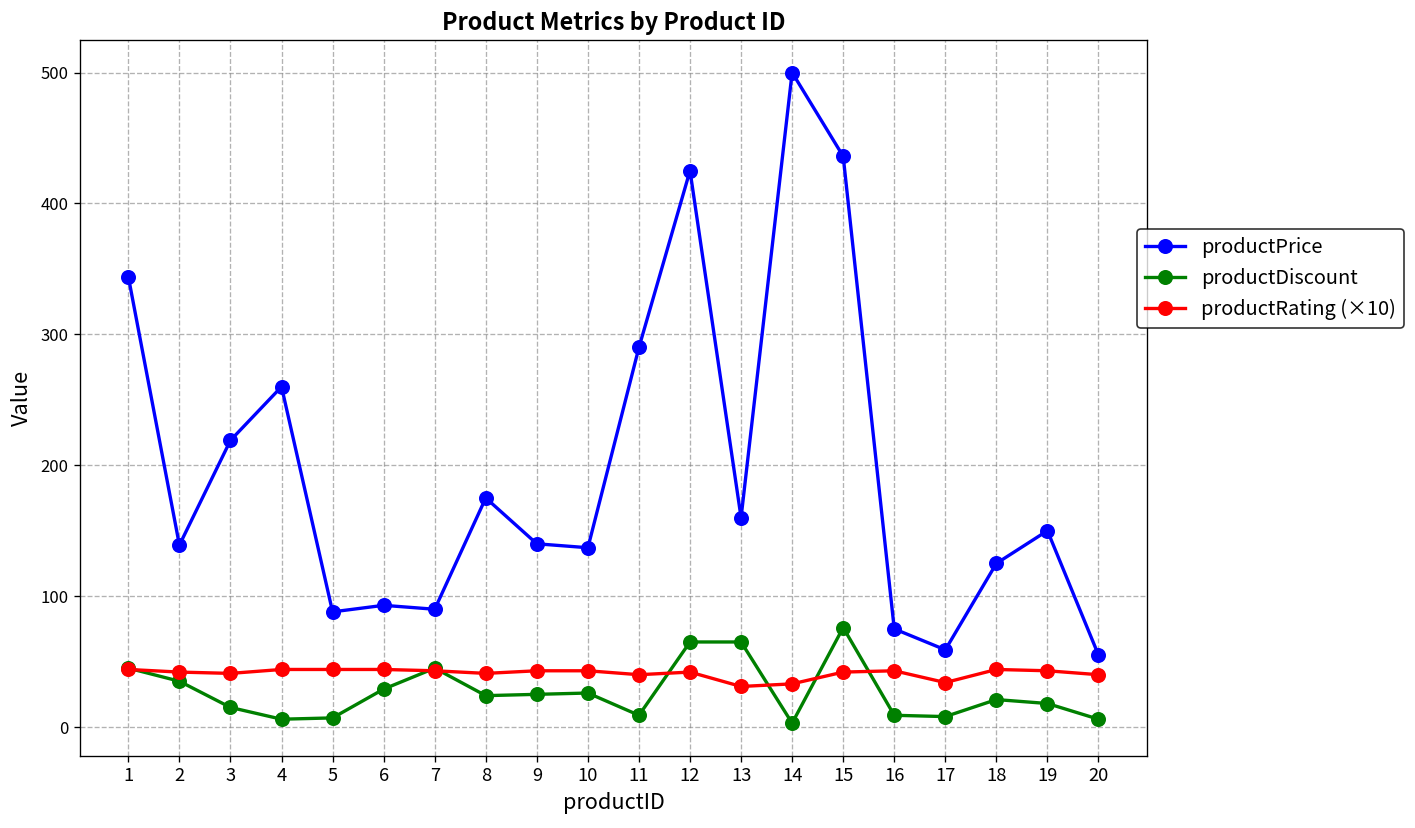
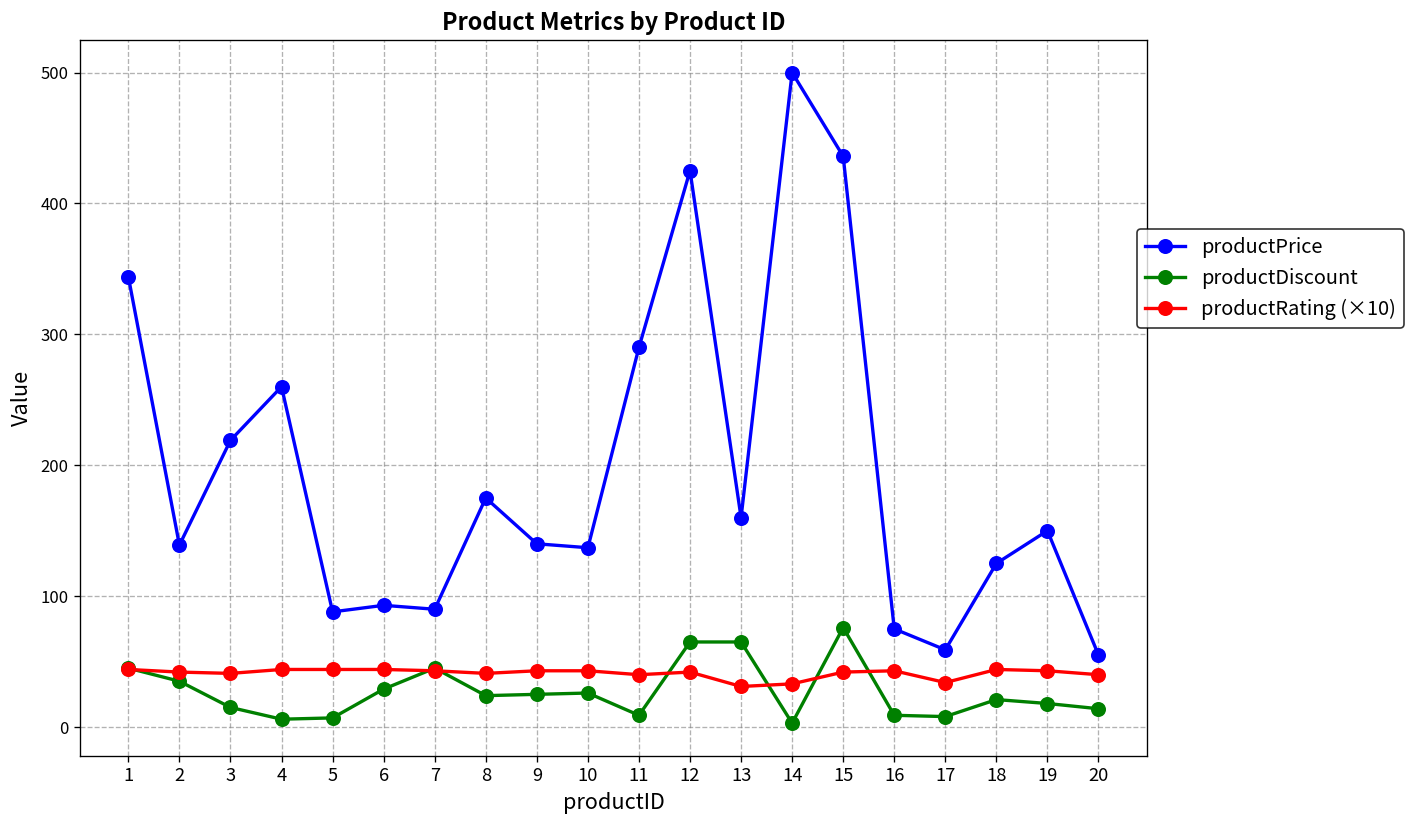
  {
    "productPrice": {
      "1": 344,
      "2": 139,
      "3": 219,
      "4": 260,
      "5": 88,
      "6": 93,
      "7": 90,
      "8": 175,
      "9": 140,
      "10": 137,
      "11": 290,
      "12": 425,
      "13": 160,
      "14": 500,
      "15": 436,
      "16": 75,
      "17": 59,
      "18": 125,
      "19": 150,
      "20": 55
    },
    "productDiscount": {
      "2": 35,
      "3": 15,
      "4": 6,
      "5": 7,
      "6": 29,
      "8": 24,
      "9": 25,
      "10": 26,
      "11": 9,
      "12": 65,
      "13": 65,
      "14": 3,
      "15": 76,
      "16": 9,
      "17": 8,
      "18": 21,
      "19": 18,
-     "20": 6
+     "20": 14
    },
    "productRating (×10)": {
      "2": 42,
      "3": 41,
      "4": 44,
      "5": 44,
      "6": 44,
      "8": 41,
      "9": 43,
      "10": 43,
      "11": 40,
      "12": 42,
      "13": 31,
      "14": 33,
      "15": 42,
      "16": 43,
      "17": 34,
      "18": 44,
      "19": 43,
      "20": 40
    }
  }
